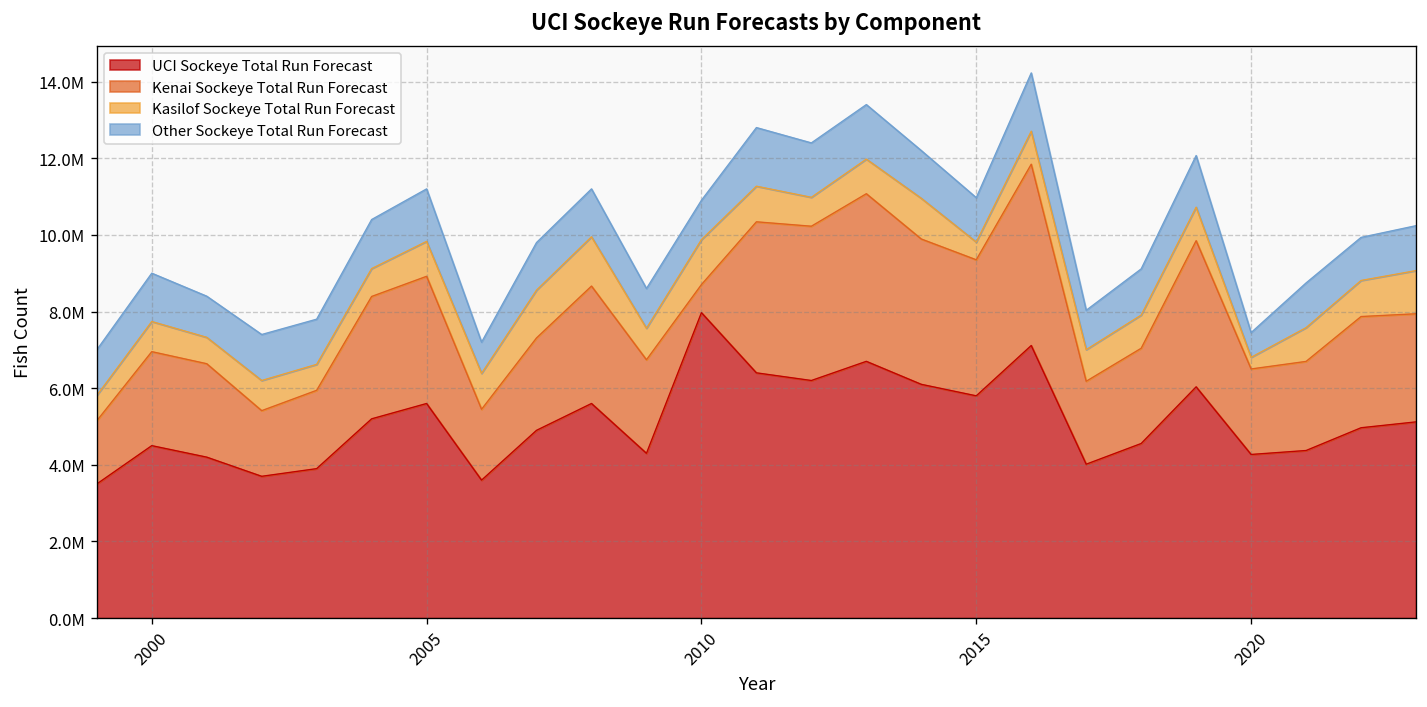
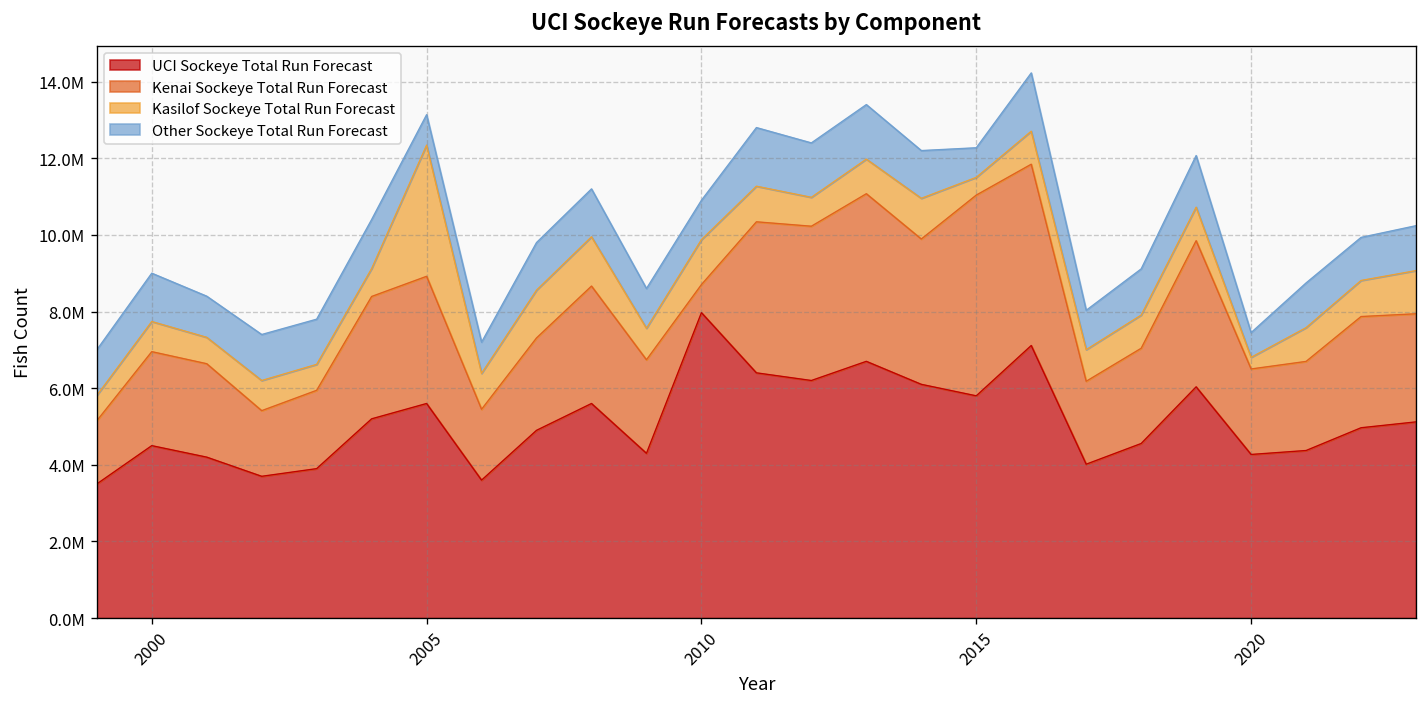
  {
    "UCI Sockeye Total Run Forecast": {
      "2000": 4500000,
      "2005": 5600000,
      "2010": 8000000,
      "2015": 5800000,
      "2020": 4300000
    },
    "Kenai Sockeye Total Run Forecast": {
      "2000": 2500000,
      "2005": 3300000,
      "2010": 700000,
-     "2015": 3600000,
+     "2015": 5200000,
      "2020": 2200000
    },
    "Kasilof Sockeye Total Run Forecast": {
      "2000": 800000,
-     "2005": 900000,
+     "2005": 3400000,
      "2010": 1200000,
      "2015": 500000,
      "2020": 300000
    },
    "Other Sockeye Total Run Forecast": {
      "2000": 1300000,
-     "2005": 1400000,
+     "2005": 800000,
      "2010": 1000000,
-     "2015": 1200000,
+     "2015": 800000,
      "2020": 600000
    }
  }
